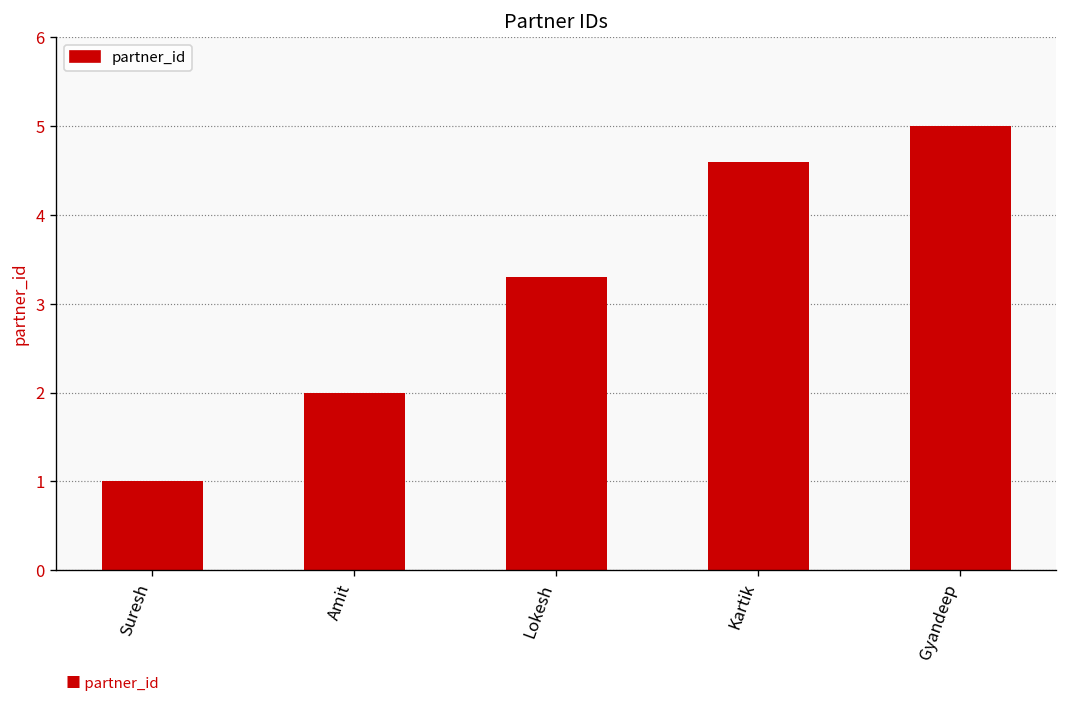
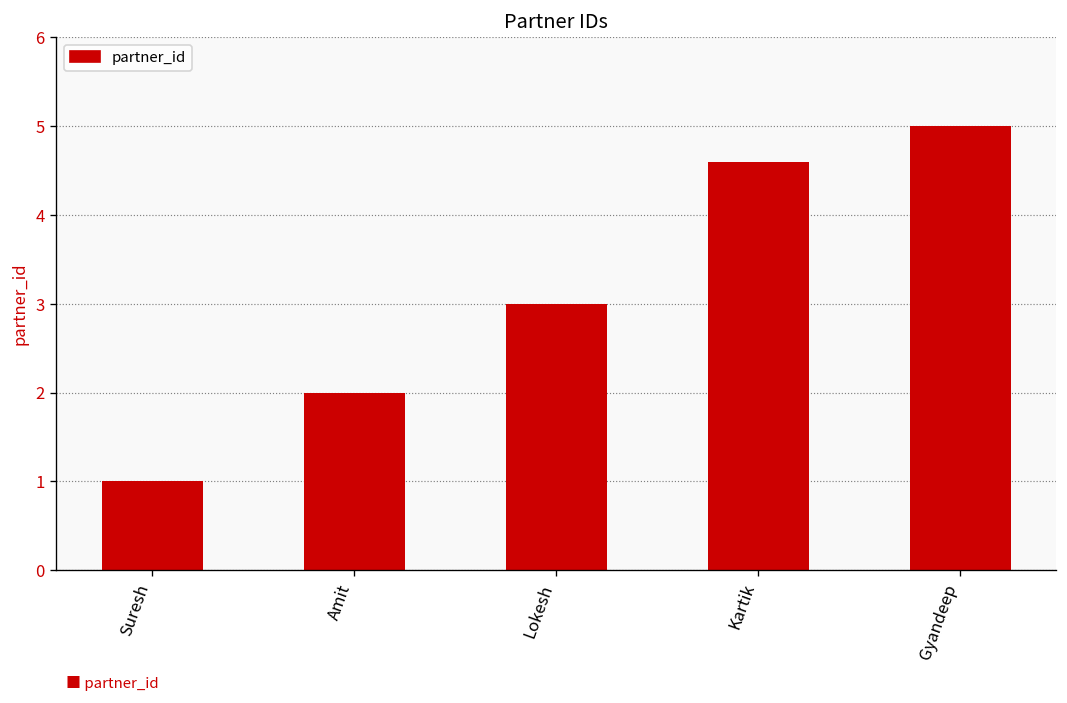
  {
    "Suresh": 1.0,
    "Amit": 2.0,
-   "Lokesh": 3.3,
+   "Lokesh": 3.0,
    "Kartik": 4.6,
    "Gyandeep": 5.0
  }
